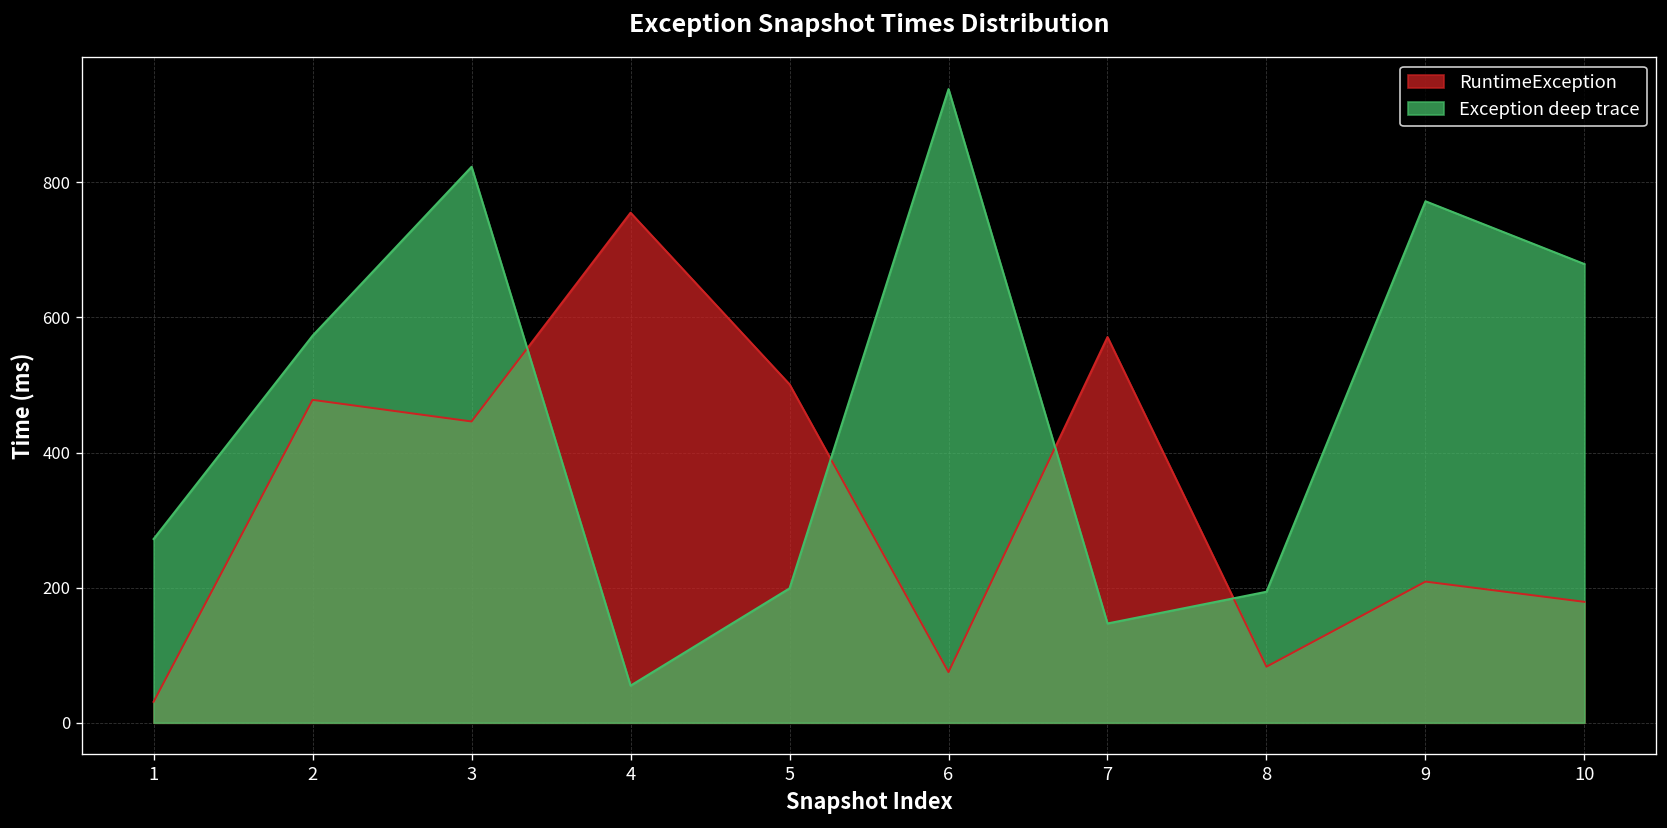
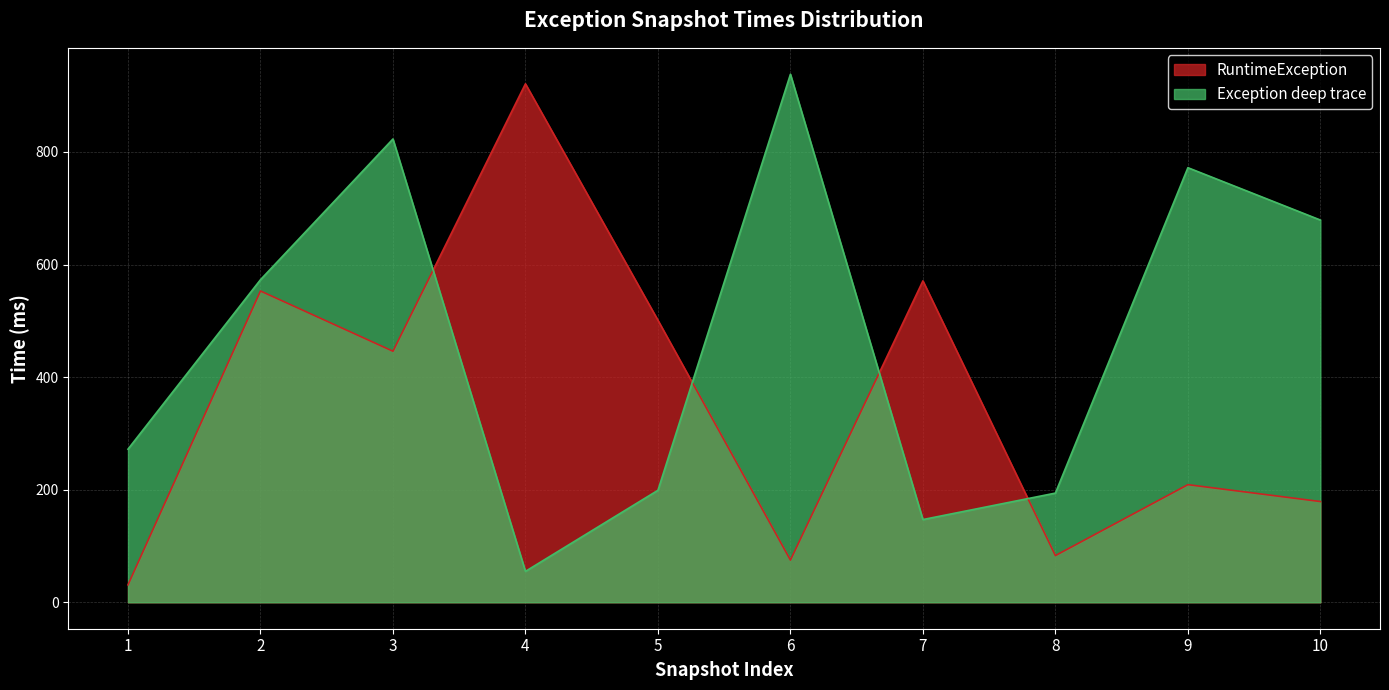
  {
    "RuntimeException": {
      "1": 30,
-     "2": 480,
+     "2": 550,
      "3": 450,
-     "4": 760,
+     "4": 920,
      "5": 500,
      "6": 80,
      "7": 570,
      "8": 80,
      "9": 210,
      "10": 180
    },
    "Exception deep trace": {
      "1": 270,
      "2": 570,
      "3": 820,
      "4": 60,
      "5": 200,
      "6": 940,
      "7": 150,
      "8": 190,
      "9": 770,
      "10": 680
    }
  }
